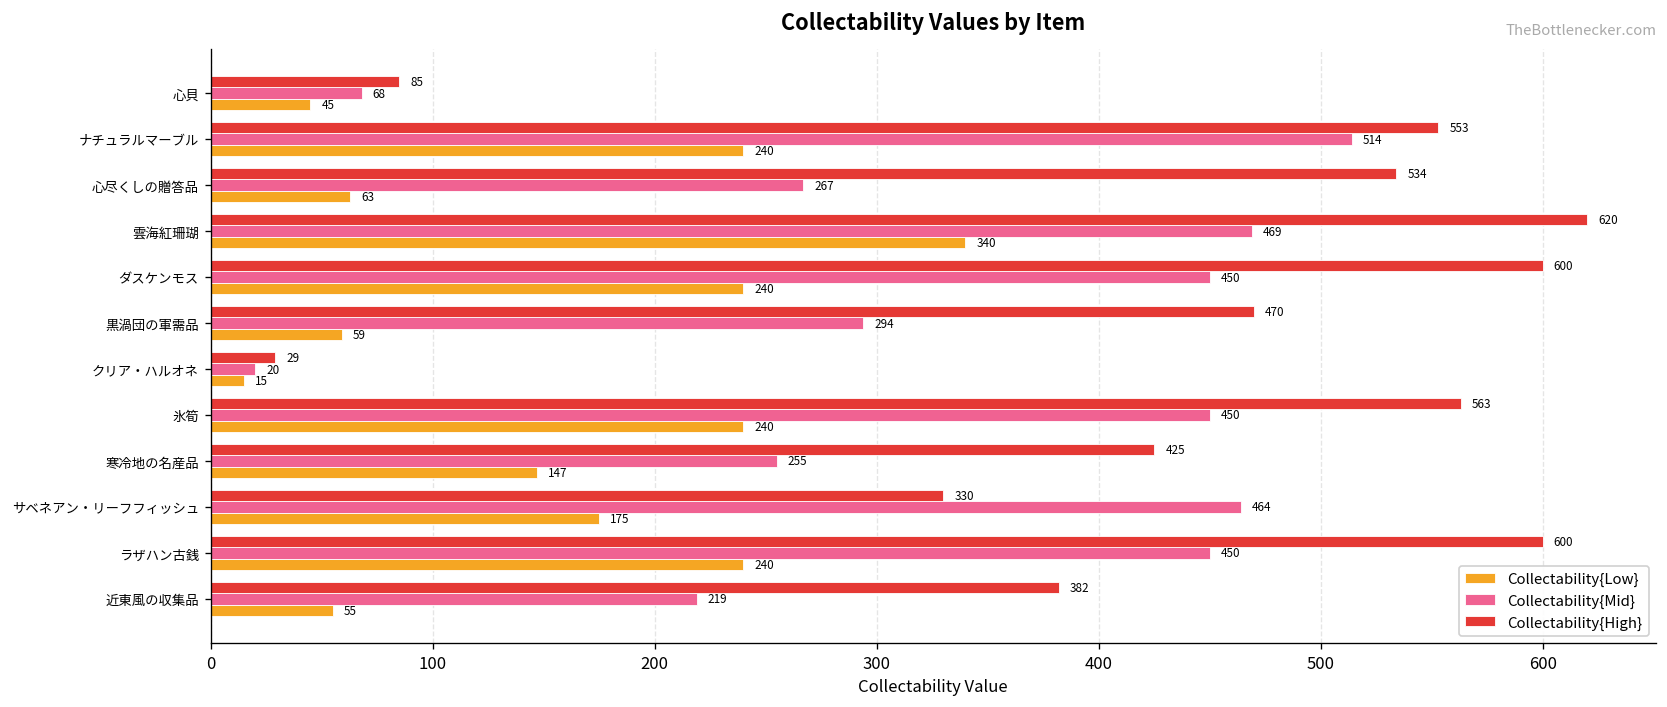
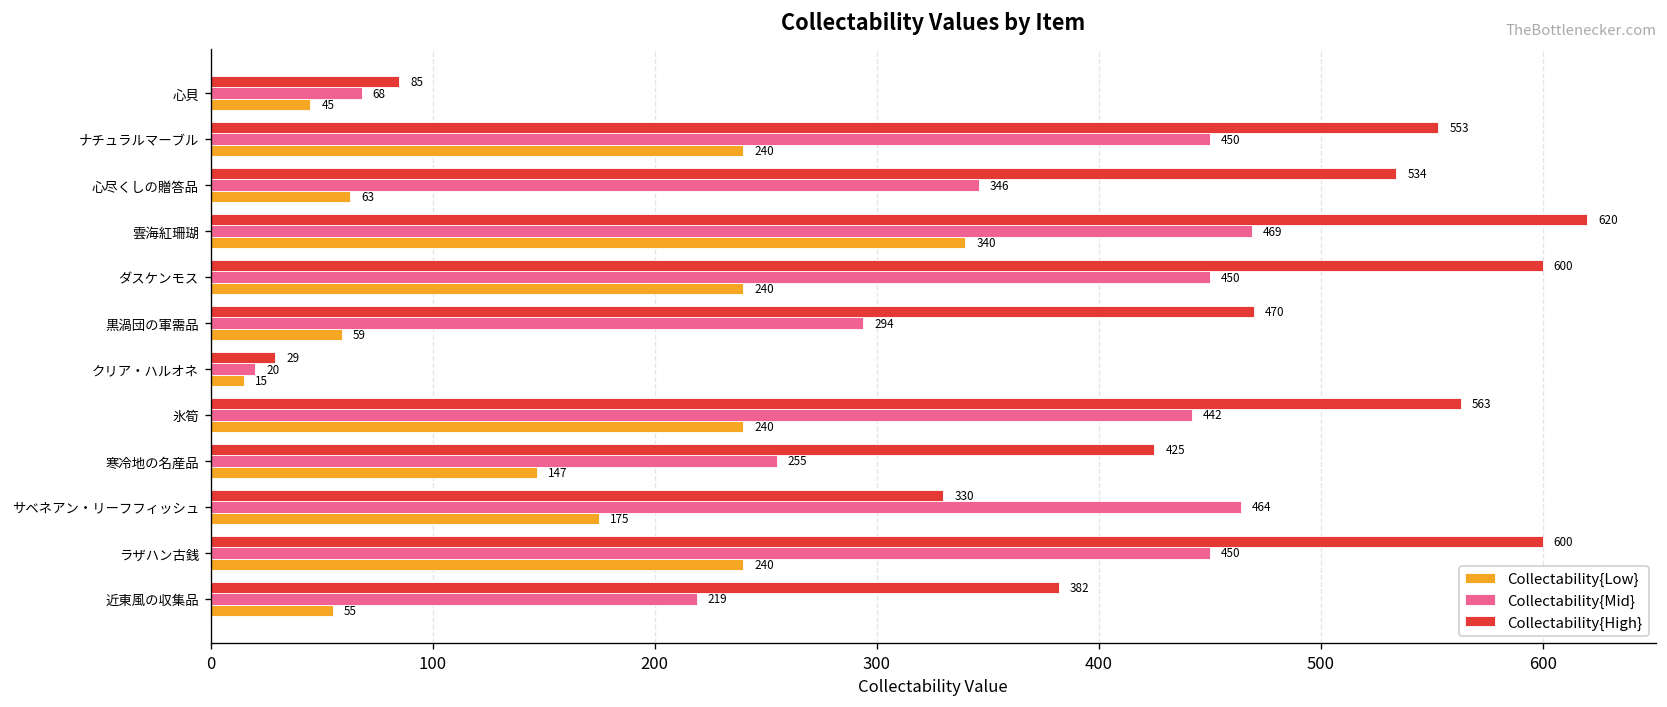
  {
    "Collectability{Low}": {
      "心貝": 45,
      "ナチュラルマーブル": 240,
      "心尽くしの贈答品": 63,
      "雲海紅珊瑚": 340,
      "ダスケンモス": 240,
      "黒渦団の軍需品": 59,
      "クリア・ハルオネ": 15,
      "氷筍": 240,
      "寒冷地の名産品": 147,
      "サベネアン・リーフフィッシュ": 175,
      "ラザハン古銭": 240,
      "近東風の収集品": 55
    },
    "Collectability{Mid}": {
      "心貝": 68,
-     "ナチュラルマーブル": 514,
-     "心尽くしの贈答品": 267,
+     "ナチュラルマーブル": 450,
+     "心尽くしの贈答品": 346,
      "雲海紅珊瑚": 469,
      "ダスケンモス": 450,
      "黒渦団の軍需品": 294,
      "クリア・ハルオネ": 20,
-     "氷筍": 450,
+     "氷筍": 442,
      "寒冷地の名産品": 255,
      "サベネアン・リーフフィッシュ": 464,
      "ラザハン古銭": 450,
      "近東風の収集品": 219
    },
    "Collectability{High}": {
      "心貝": 85,
      "ナチュラルマーブル": 553,
      "心尽くしの贈答品": 534,
      "雲海紅珊瑚": 620,
      "ダスケンモス": 600,
      "黒渦団の軍需品": 470,
      "クリア・ハルオネ": 29,
      "氷筍": 563,
      "寒冷地の名産品": 425,
      "サベネアン・リーフフィッシュ": 330,
      "ラザハン古銭": 600,
      "近東風の収集品": 382
    }
  }
